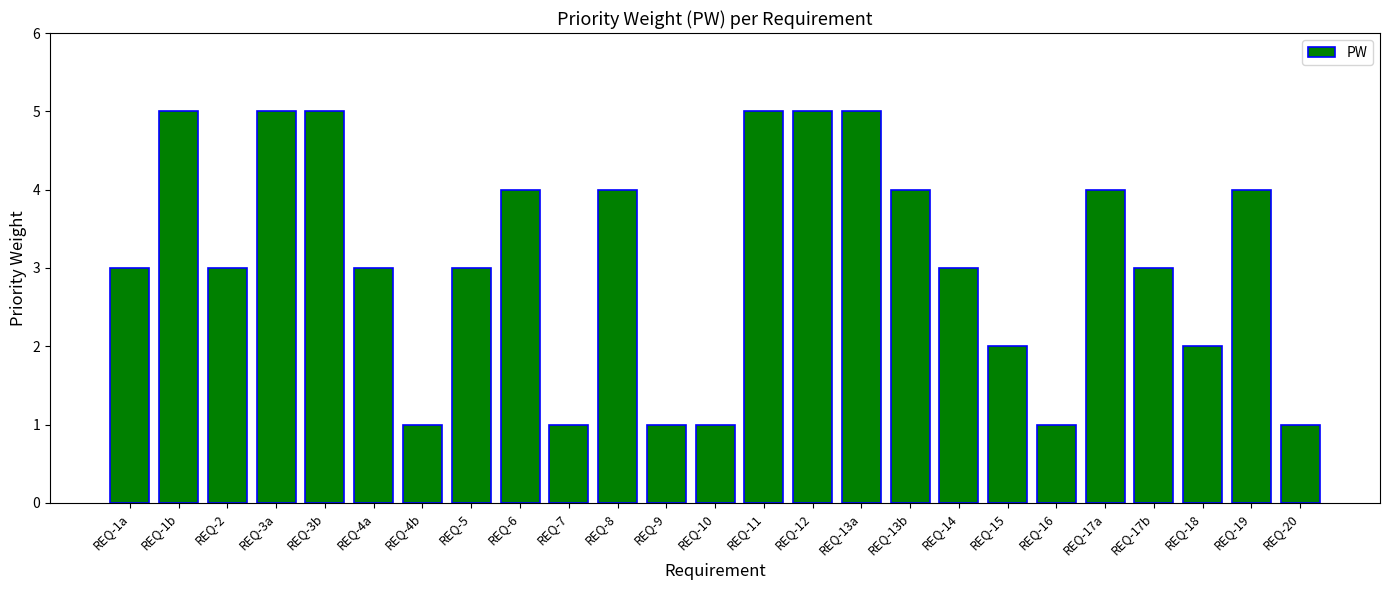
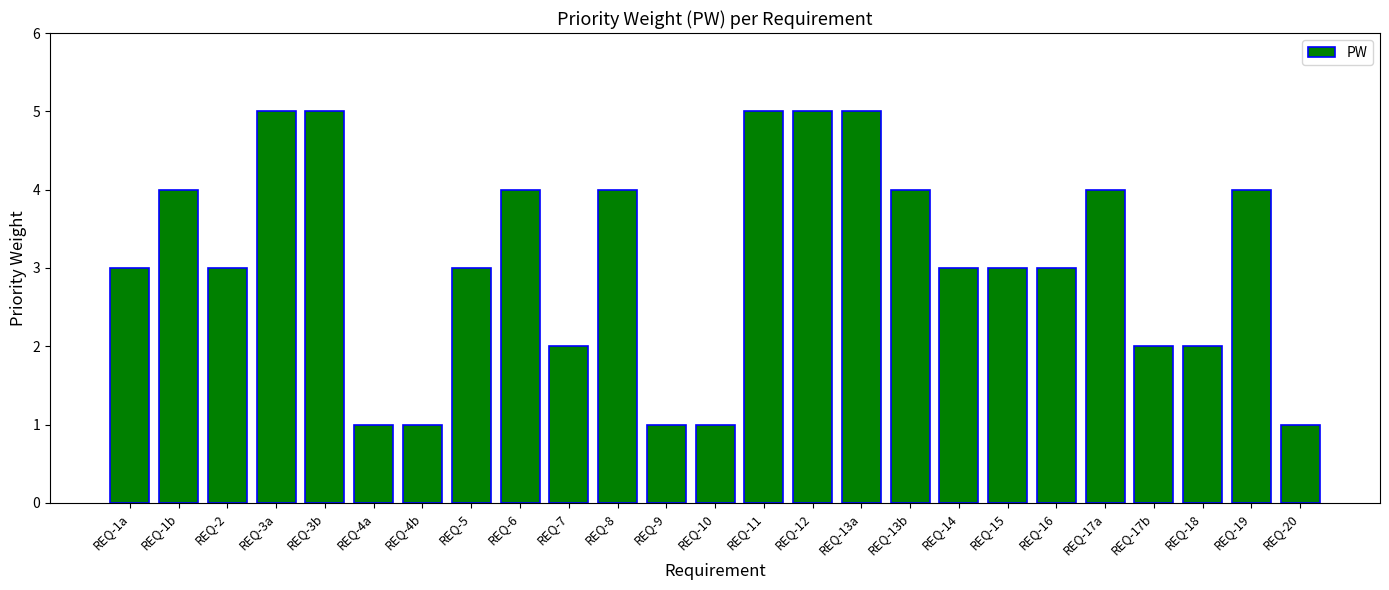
  {
    "REQ-1a": 3,
-   "REQ-1b": 5,
+   "REQ-1b": 4,
    "REQ-2": 3,
    "REQ-3a": 5,
    "REQ-3b": 5,
-   "REQ-4a": 3,
+   "REQ-4a": 1,
    "REQ-4b": 1,
    "REQ-5": 3,
    "REQ-6": 4,
-   "REQ-7": 1,
+   "REQ-7": 2,
    "REQ-8": 4,
    "REQ-9": 1,
    "REQ-10": 1,
    "REQ-11": 5,
    "REQ-12": 5,
    "REQ-13a": 5,
    "REQ-13b": 4,
    "REQ-14": 3,
-   "REQ-15": 2,
-   "REQ-16": 1,
+   "REQ-15": 3,
+   "REQ-16": 3,
    "REQ-17a": 4,
-   "REQ-17b": 3,
+   "REQ-17b": 2,
    "REQ-18": 2,
    "REQ-19": 4,
    "REQ-20": 1
  }
